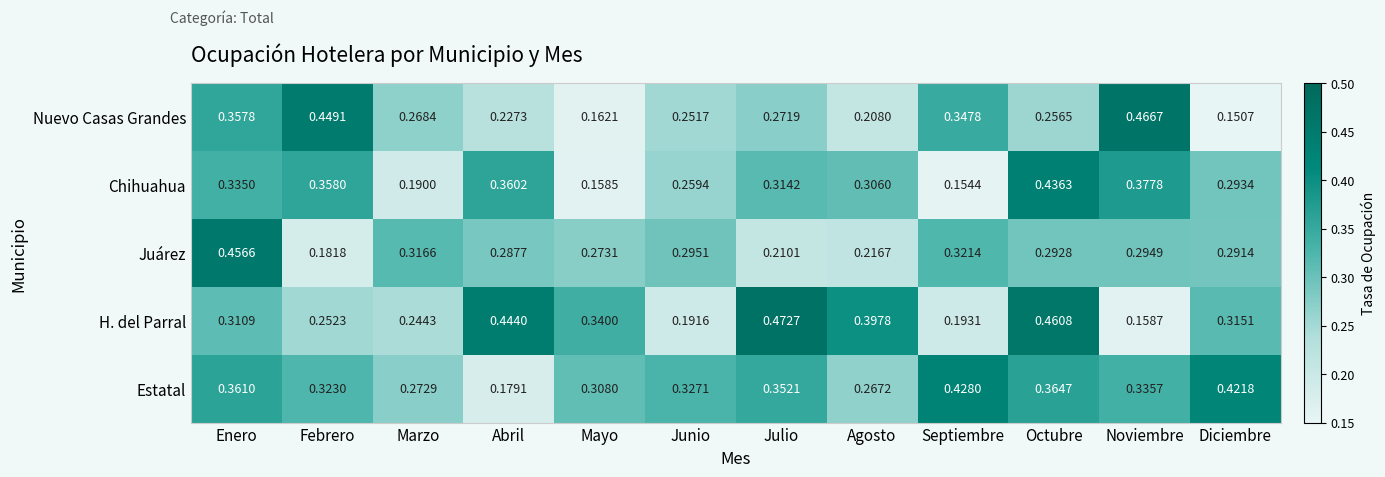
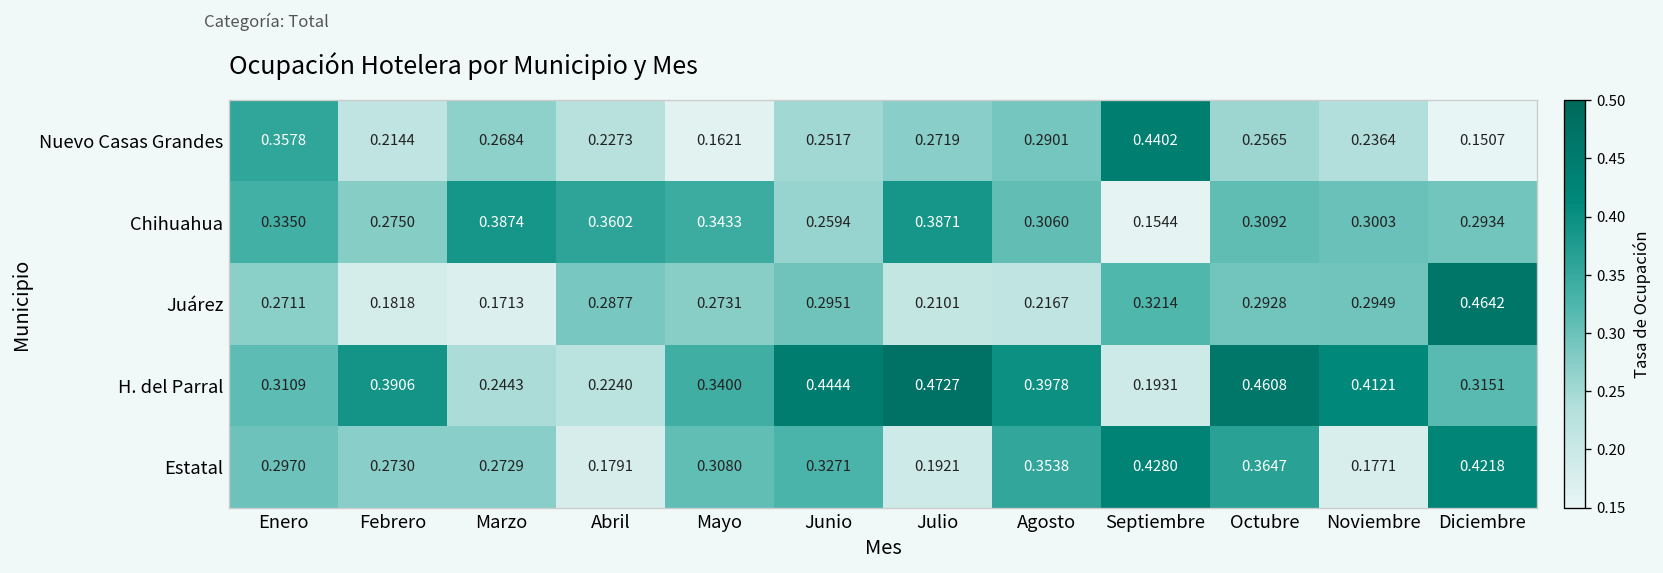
  {
    "Nuevo Casas Grandes": {
      "Enero": 0.3578,
-     "Febrero": 0.4491,
+     "Febrero": 0.2144,
      "Marzo": 0.2684,
      "Abril": 0.2273,
      "Mayo": 0.1621,
      "Junio": 0.2517,
      "Julio": 0.2719,
-     "Agosto": 0.2080,
-     "Septiembre": 0.3478,
+     "Agosto": 0.2901,
+     "Septiembre": 0.4402,
      "Octubre": 0.2565,
-     "Noviembre": 0.4667,
+     "Noviembre": 0.2364,
      "Diciembre": 0.1507
    },
    "Chihuahua": {
      "Enero": 0.3350,
-     "Febrero": 0.3580,
-     "Marzo": 0.1900,
+     "Febrero": 0.2750,
+     "Marzo": 0.3874,
      "Abril": 0.3602,
-     "Mayo": 0.1585,
+     "Mayo": 0.3433,
      "Junio": 0.2594,
-     "Julio": 0.3142,
+     "Julio": 0.3871,
      "Agosto": 0.3060,
      "Septiembre": 0.1544,
-     "Octubre": 0.4363,
-     "Noviembre": 0.3778,
+     "Octubre": 0.3092,
+     "Noviembre": 0.3003,
      "Diciembre": 0.2934
    },
    "Juárez": {
-     "Enero": 0.4566,
+     "Enero": 0.2711,
      "Febrero": 0.1818,
-     "Marzo": 0.3166,
+     "Marzo": 0.1713,
      "Abril": 0.2877,
      "Mayo": 0.2731,
      "Junio": 0.2951,
      "Julio": 0.2101,
      "Agosto": 0.2167,
      "Septiembre": 0.3214,
      "Octubre": 0.2928,
      "Noviembre": 0.2949,
-     "Diciembre": 0.2914
+     "Diciembre": 0.4642
    },
    "H. del Parral": {
      "Enero": 0.3109,
-     "Febrero": 0.2523,
+     "Febrero": 0.3906,
      "Marzo": 0.2443,
-     "Abril": 0.4440,
+     "Abril": 0.2240,
      "Mayo": 0.3400,
-     "Junio": 0.1916,
+     "Junio": 0.4444,
      "Julio": 0.4727,
      "Agosto": 0.3978,
      "Septiembre": 0.1931,
      "Octubre": 0.4608,
-     "Noviembre": 0.1587,
+     "Noviembre": 0.4121,
      "Diciembre": 0.3151
    },
    "Estatal": {
-     "Enero": 0.3610,
-     "Febrero": 0.3230,
+     "Enero": 0.2970,
+     "Febrero": 0.2730,
      "Marzo": 0.2729,
      "Abril": 0.1791,
      "Mayo": 0.3080,
      "Junio": 0.3271,
-     "Julio": 0.3521,
-     "Agosto": 0.2672,
+     "Julio": 0.1921,
+     "Agosto": 0.3538,
      "Septiembre": 0.4280,
      "Octubre": 0.3647,
-     "Noviembre": 0.3357,
+     "Noviembre": 0.1771,
      "Diciembre": 0.4218
    }
  }
